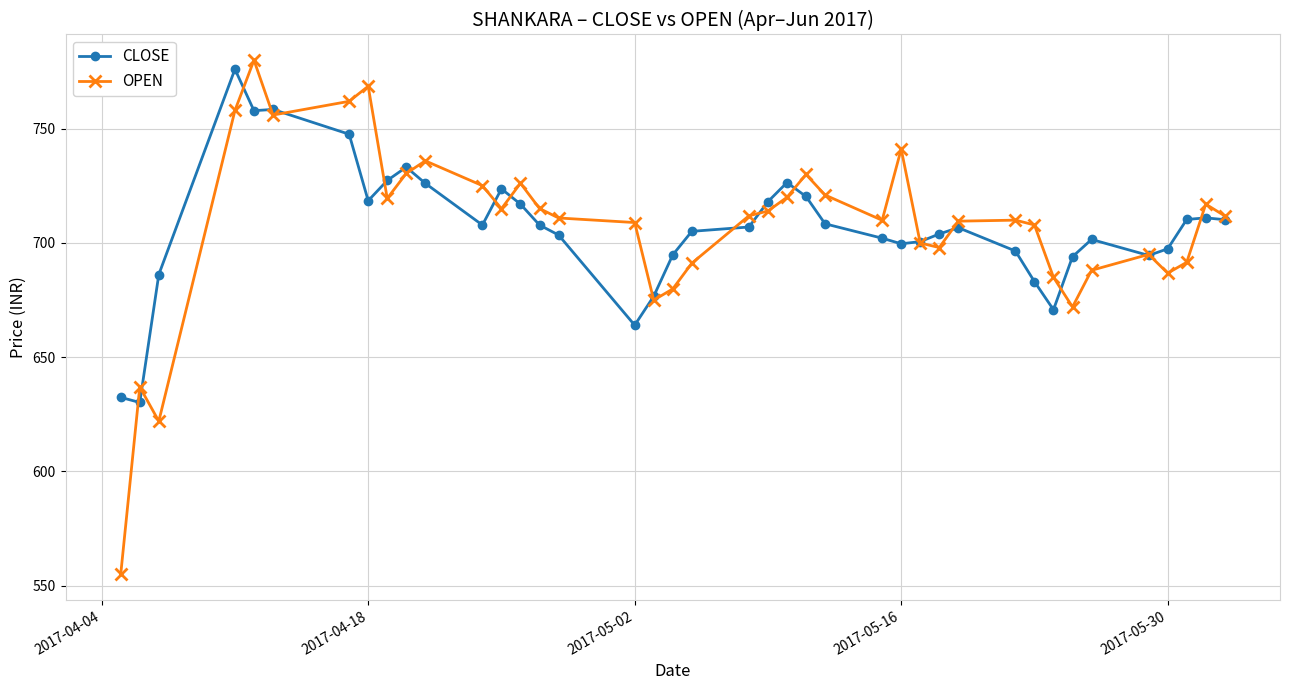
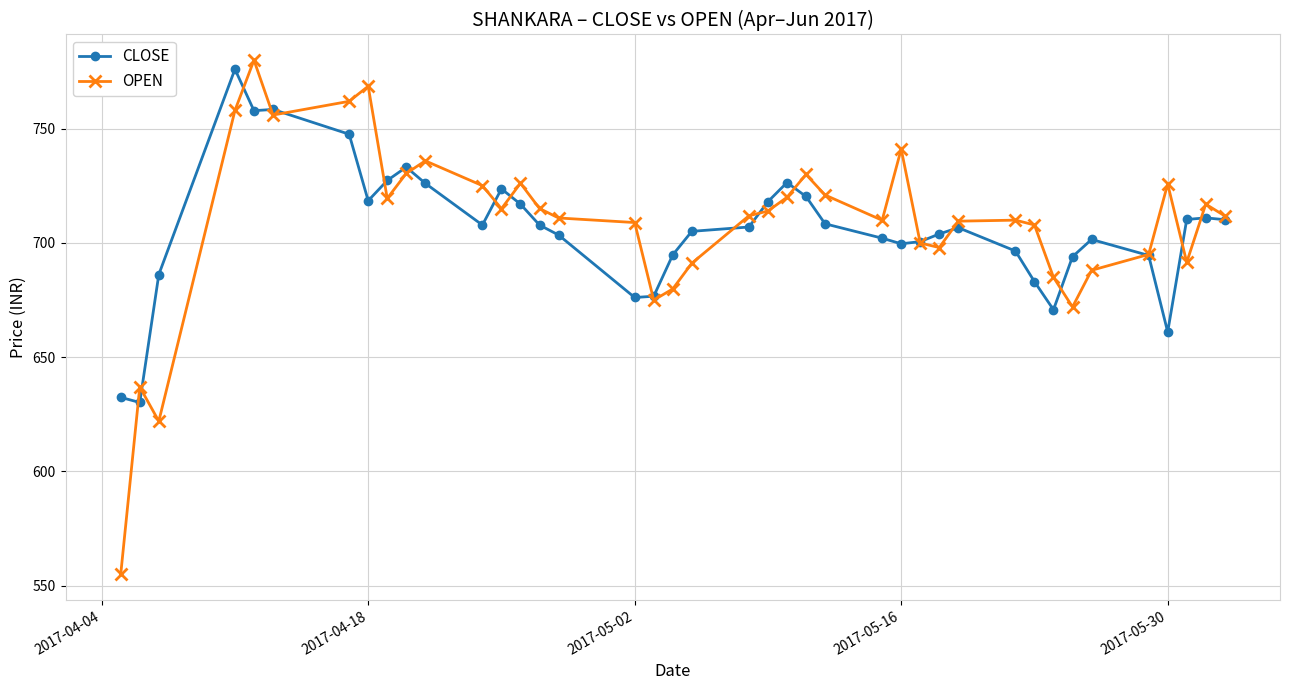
  {
    "CLOSE": {
      "2017-04-18": 719,
-     "2017-05-02": 664,
+     "2017-05-02": 676,
      "2017-05-16": 700,
-     "2017-05-30": 697
+     "2017-05-30": 661
    },
    "OPEN": {
      "2017-04-18": 769,
      "2017-05-02": 709,
      "2017-05-16": 741,
-     "2017-05-30": 687
+     "2017-05-30": 726
    }
  }
